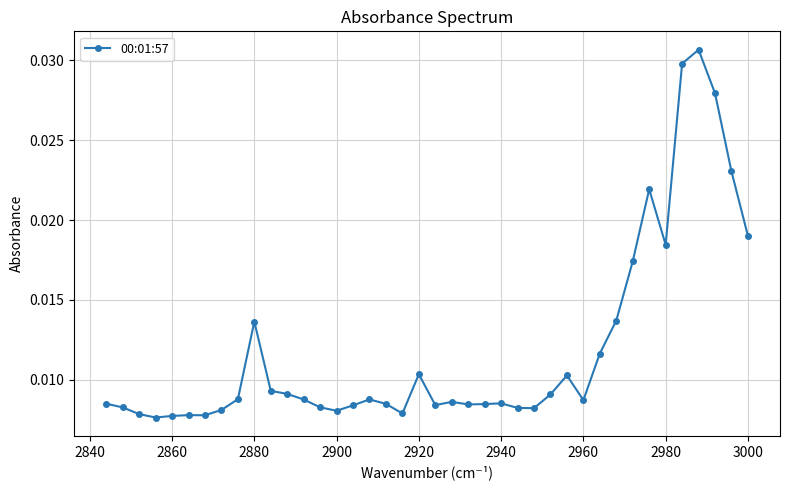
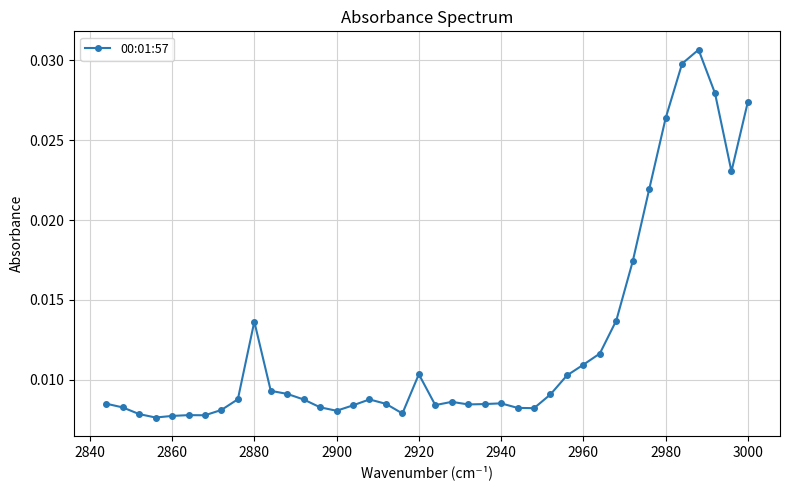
  {
    "2860": 0.0077,
    "2880": 0.0136,
    "2900": 0.0081,
    "2920": 0.0104,
    "2940": 0.0085,
-   "2960": 0.0087,
-   "2980": 0.0185,
-   "3000": 0.0190
+   "2960": 0.0110,
+   "2980": 0.0264,
+   "3000": 0.0274
  }
